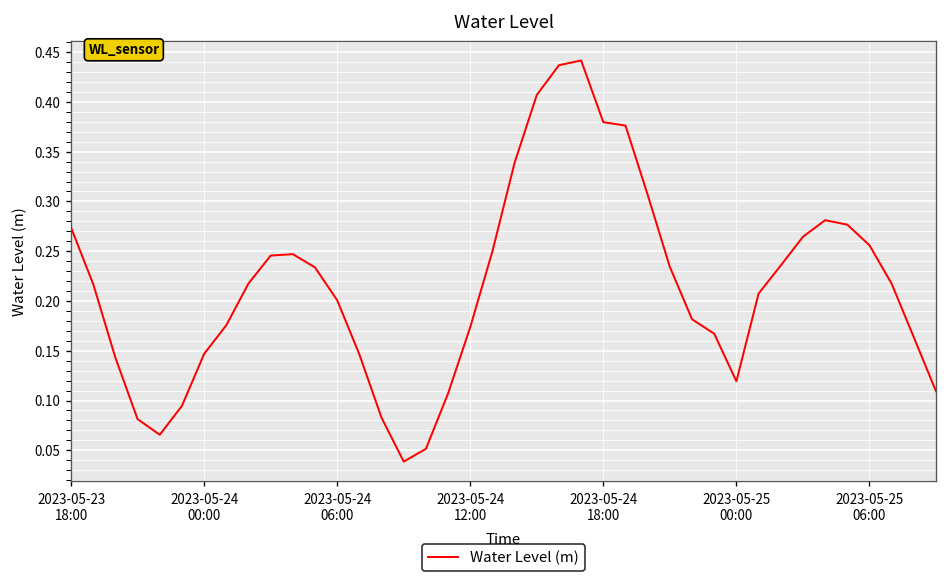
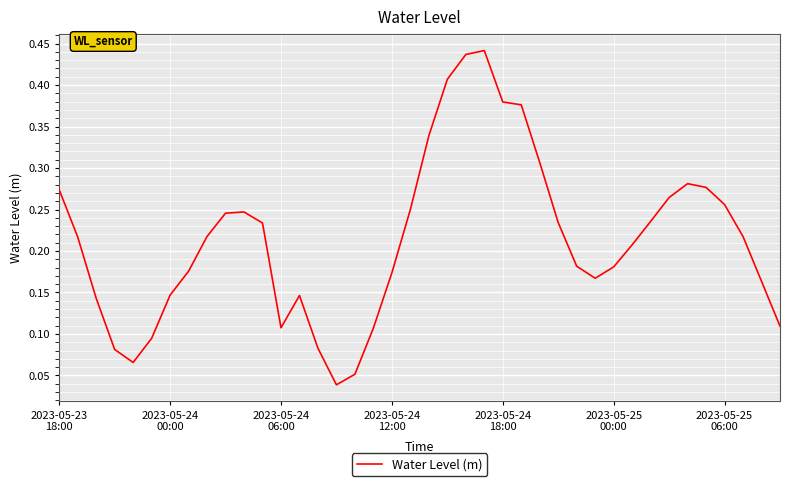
  {
    "2023-05-23 18:00": 0.27,
    "2023-05-24 00:00": 0.15,
-   "2023-05-24 06:00": 0.20,
+   "2023-05-24 06:00": 0.11,
    "2023-05-24 12:00": 0.17,
    "2023-05-24 18:00": 0.38,
-   "2023-05-25 00:00": 0.12,
+   "2023-05-25 00:00": 0.18,
    "2023-05-25 06:00": 0.26
  }
